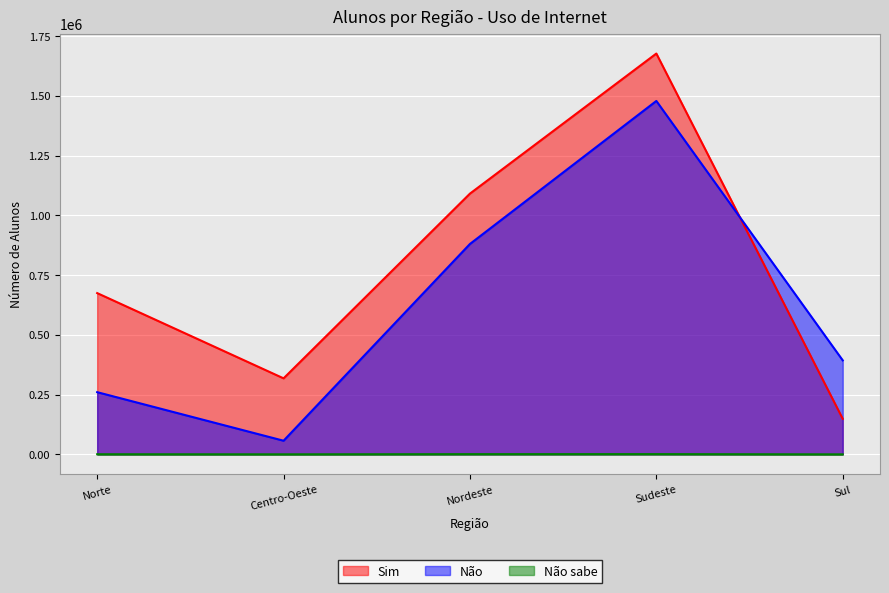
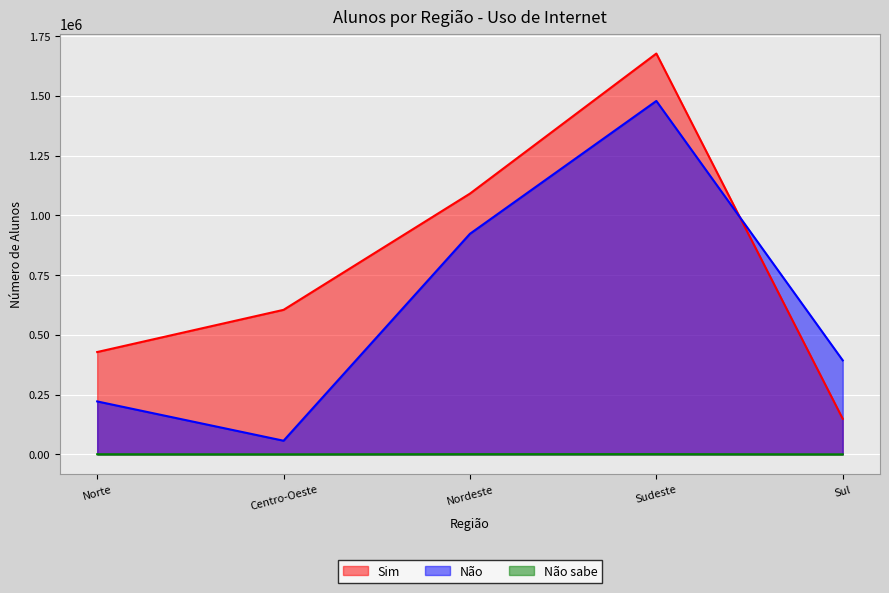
  {
    "Sim": {
-     "Norte": 670000,
-     "Centro-Oeste": 320000,
+     "Norte": 430000,
+     "Centro-Oeste": 600000,
      "Nordeste": 1090000,
      "Sudeste": 1680000,
      "Sul": 150000
    },
    "Não": {
-     "Norte": 260000,
+     "Norte": 220000,
      "Centro-Oeste": 60000,
-     "Nordeste": 880000,
+     "Nordeste": 920000,
      "Sudeste": 1480000,
      "Sul": 390000
    },
    "Não sabe": {
      "Norte": 0,
      "Centro-Oeste": 0,
      "Nordeste": 0,
      "Sudeste": 0,
      "Sul": 0
    }
  }
